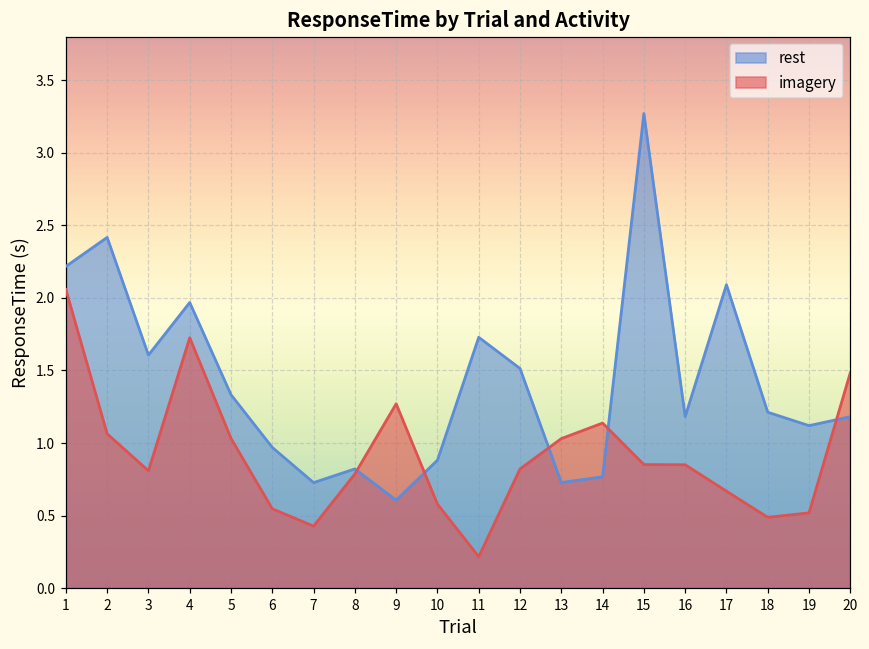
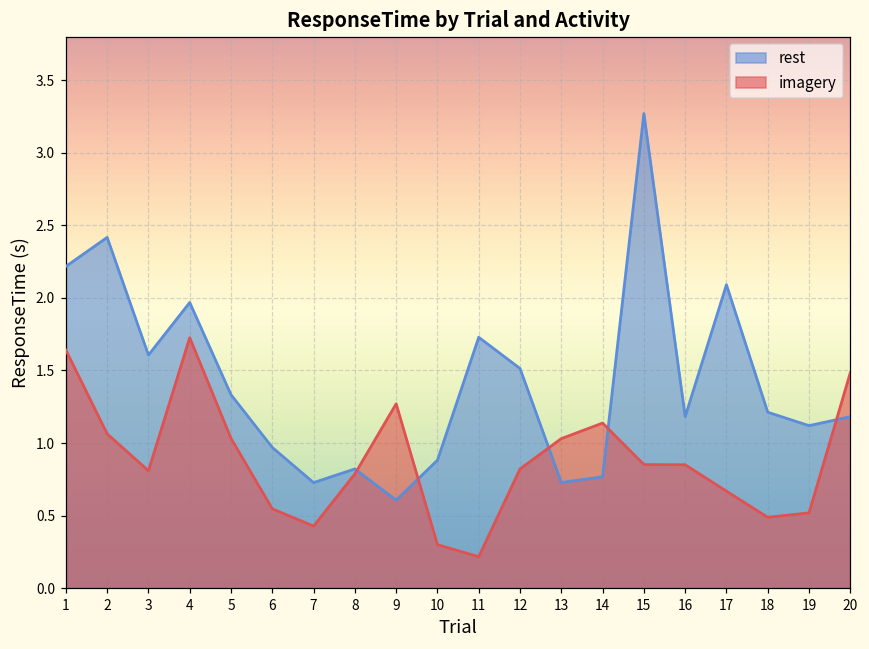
  {
    "rest": {
      "1": 2.22,
      "2": 2.42,
      "3": 1.61,
      "4": 1.97,
      "5": 1.33,
      "6": 0.97,
      "7": 0.73,
      "8": 0.82,
      "9": 0.61,
      "10": 0.88,
      "11": 1.73,
      "12": 1.51,
      "13": 0.73,
      "14": 0.77,
      "15": 3.27,
      "16": 1.18,
      "17": 2.09,
      "18": 1.21,
      "19": 1.12,
      "20": 1.18
    },
    "imagery": {
-     "1": 2.06,
+     "1": 1.64,
      "2": 1.06,
      "3": 0.81,
      "4": 1.73,
      "5": 1.03,
      "6": 0.55,
      "7": 0.43,
      "8": 0.79,
      "9": 1.27,
-     "10": 0.58,
+     "10": 0.30,
      "11": 0.22,
      "12": 0.82,
      "13": 1.03,
      "14": 1.14,
      "15": 0.85,
      "16": 0.85,
      "17": 0.67,
      "18": 0.49,
      "19": 0.52,
      "20": 1.49
    }
  }
